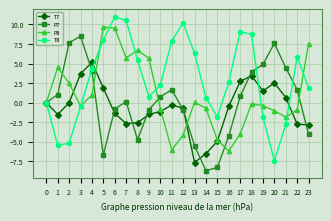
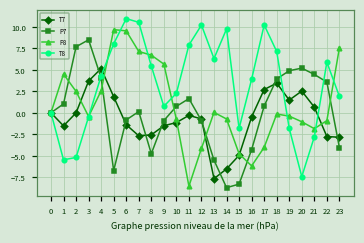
  {
    "T7": {
      "1": -2,
      "2": 0,
      "3": 4,
      "4": 5,
      "5": 2,
      "6": -1,
      "7": -3,
      "8": -3,
      "9": -2,
      "10": -1,
      "11": 0,
      "13": -8,
      "14": -7,
      "16": 0,
      "17": 3,
      "18": 3,
      "19": 1,
      "20": 3,
      "21": 1,
      "22": -3,
      "23": -3
    },
    "P7": {
      "1": 1,
      "2": 8,
      "3": 8,
      "5": -7,
      "6": -1,
      "7": 0,
      "8": -5,
      "9": -1,
      "10": 1,
      "11": 2,
      "13": -6,
      "14": -9,
      "15": -8,
      "16": -4,
      "17": 1,
      "18": 4,
      "19": 5,
-     "20": 8,
+     "20": 5,
      "21": 4,
-     "22": 2,
+     "22": 4,
      "23": -4
    },
    "P8": {
      "1": 4,
      "2": 2,
-     "4": 1,
+     "4": 3,
      "5": 10,
      "6": 10,
-     "7": 6,
+     "7": 7,
      "8": 7,
      "9": 6,
      "10": -1,
-     "11": -6,
+     "11": -9,
      "12": -4,
      "13": 0,
      "14": -1,
      "16": -6,
      "17": -4,
      "18": 0,
      "19": 0,
      "20": -1,
      "21": -2,
      "22": -1,
      "23": 8
    },
    "T8": {
      "1": -5,
      "2": -5,
      "5": 8,
      "6": 11,
      "7": 11,
      "8": 5,
      "9": 1,
      "10": 2,
      "11": 8,
      "12": 10,
      "13": 6,
-     "14": 1,
+     "14": 10,
      "15": -2,
-     "16": 3,
-     "17": 9,
-     "18": 9,
+     "16": 4,
+     "17": 10,
+     "18": 7,
      "19": -2,
      "20": -7,
      "21": -3,
      "22": 6,
      "23": 2
    }
  }
